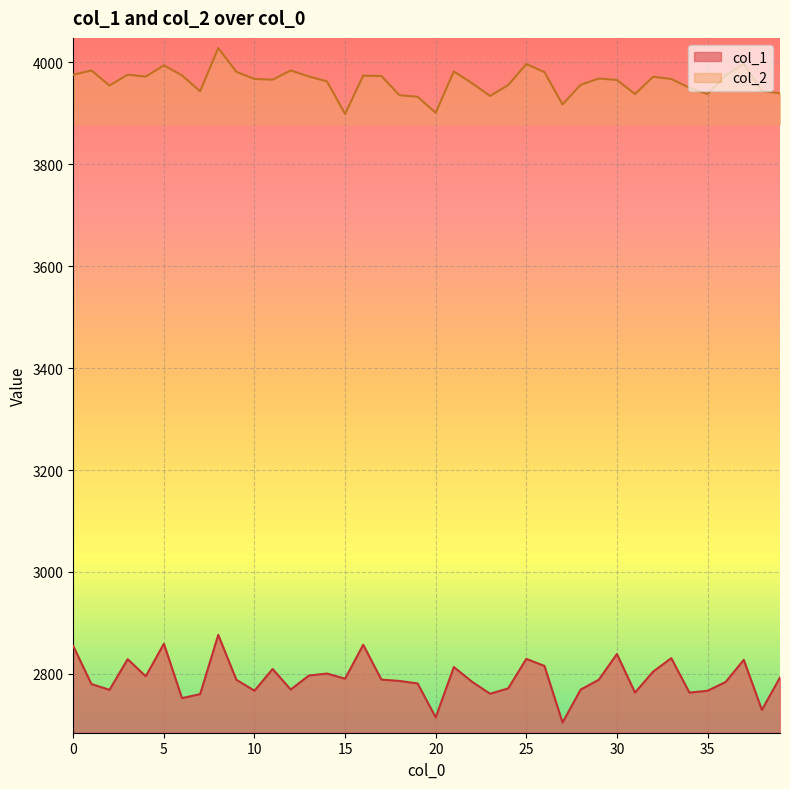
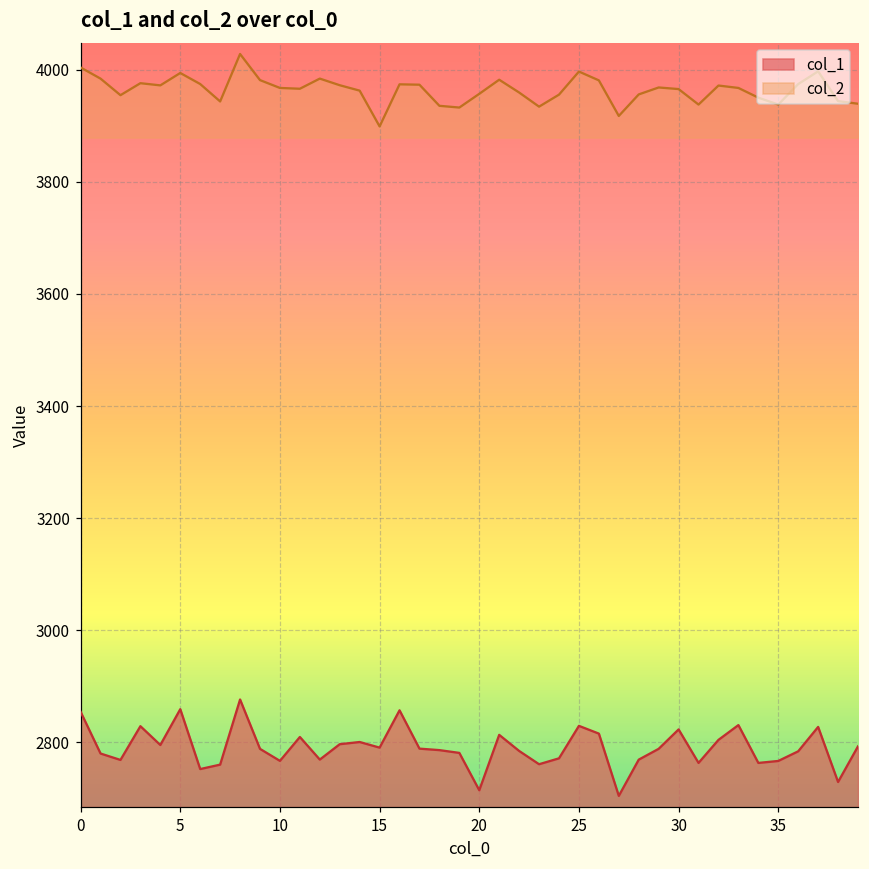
  {
    "col_1": {
      "0": 2850,
      "5": 2860,
      "10": 2770,
      "15": 2790,
      "20": 2710,
      "25": 2830,
-     "30": 2840,
+     "30": 2820,
      "35": 2770
    },
    "col_2": {
-     "0": 3980,
+     "0": 4000,
      "5": 3990,
      "10": 3970,
      "15": 3900,
-     "20": 3900,
+     "20": 3960,
      "25": 4000,
      "30": 3970,
      "35": 3940
    }
  }
